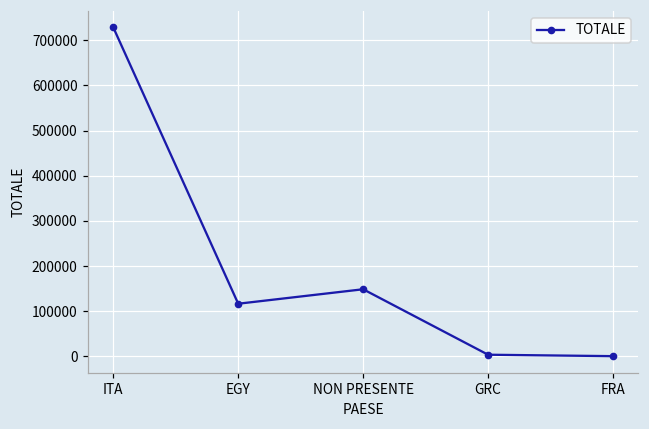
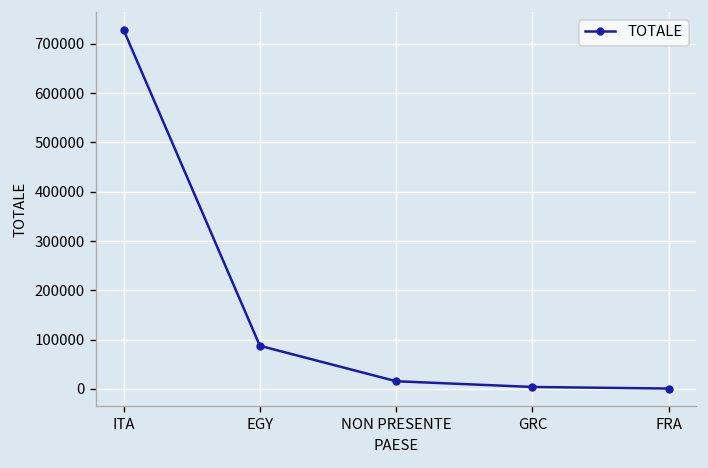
  {
    "ITA": 730000,
-   "EGY": 120000,
-   "NON PRESENTE": 150000,
+   "EGY": 90000,
+   "NON PRESENTE": 20000,
    "GRC": 0,
    "FRA": 0
  }
